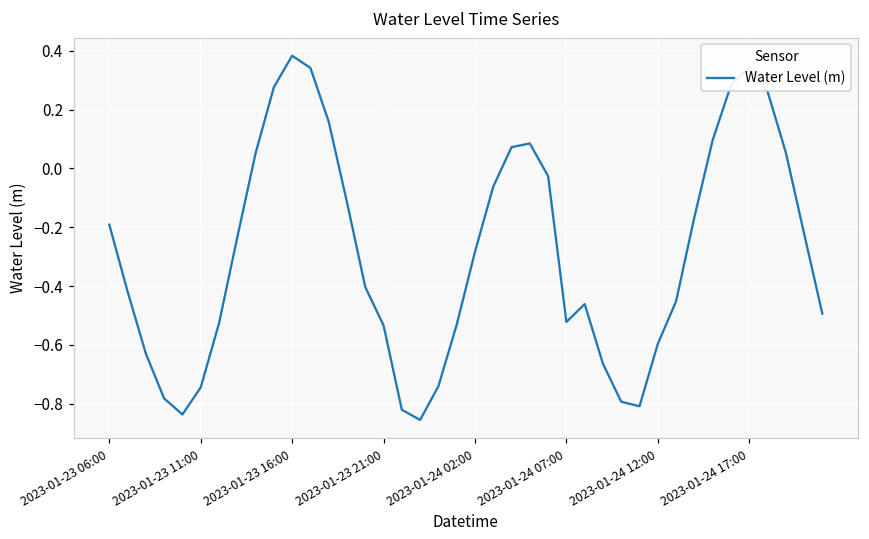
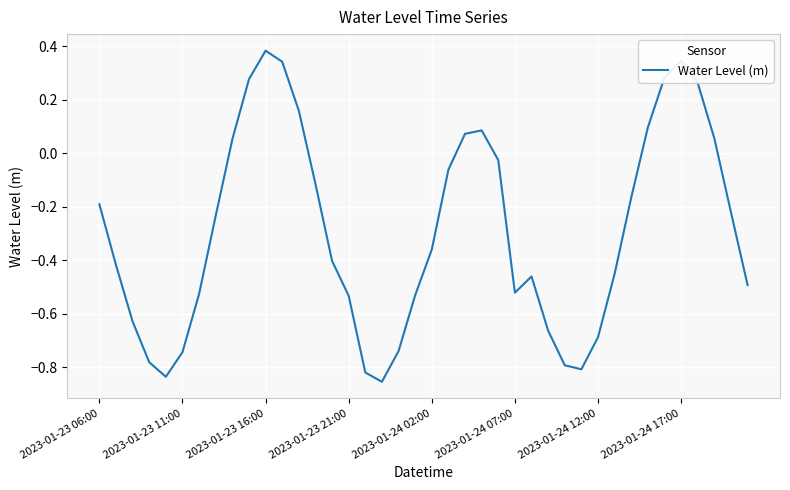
  {
    "2023-01-23 06:00": -0.19,
    "2023-01-23 11:00": -0.74,
    "2023-01-23 16:00": 0.38,
    "2023-01-23 21:00": -0.53,
-   "2023-01-24 02:00": -0.28,
+   "2023-01-24 02:00": -0.36,
    "2023-01-24 07:00": -0.52,
-   "2023-01-24 12:00": -0.60
+   "2023-01-24 12:00": -0.69
  }
